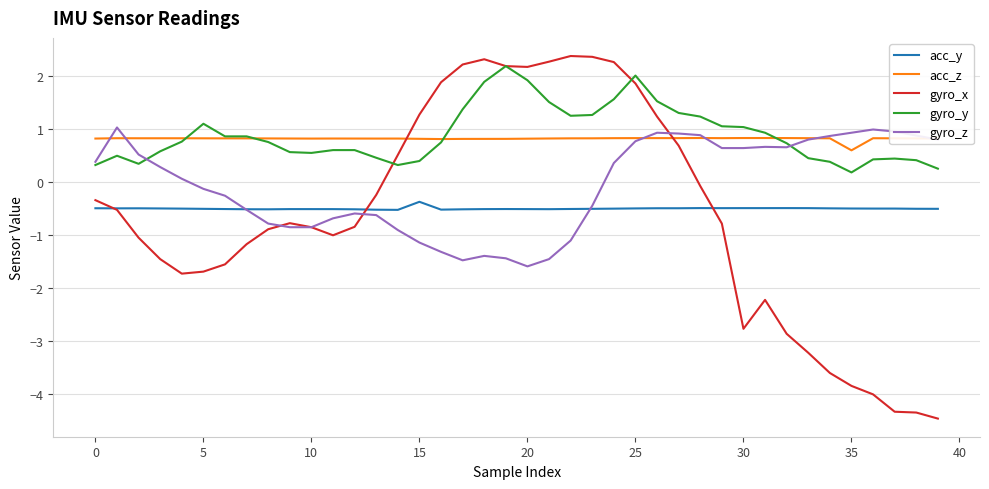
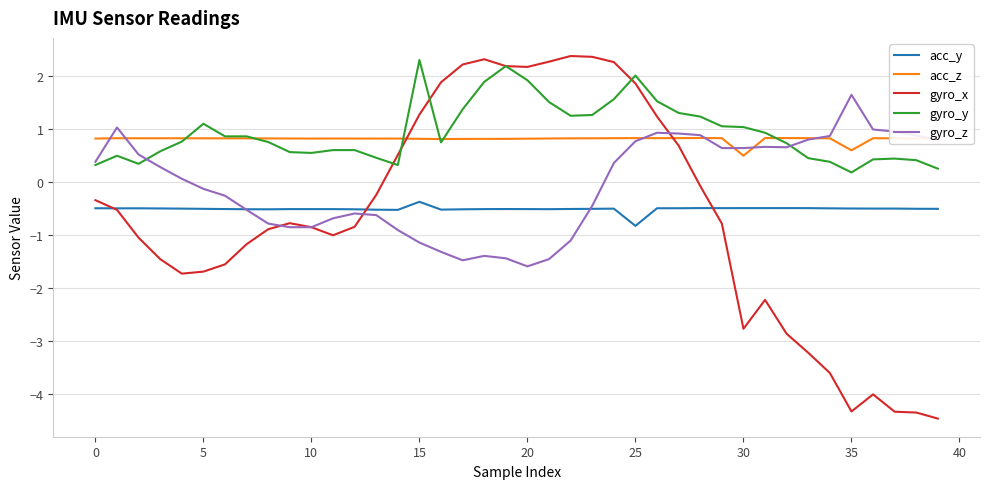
  {
    "acc_y": {
      "0": -0.5,
      "5": -0.5,
      "10": -0.5,
      "15": -0.4,
      "20": -0.5,
-     "25": -0.5,
+     "25": -0.8,
      "30": -0.5,
      "35": -0.5
    },
    "acc_z": {
      "0": 0.8,
      "5": 0.8,
      "10": 0.8,
      "15": 0.8,
      "20": 0.8,
      "25": 0.8,
-     "30": 0.8,
+     "30": 0.5,
      "35": 0.6
    },
    "gyro_x": {
      "0": -0.3,
      "5": -1.7,
      "15": 1.3,
      "20": 2.2,
      "25": 1.9,
      "30": -2.8,
-     "35": -3.8
+     "35": -4.3
    },
    "gyro_y": {
      "0": 0.3,
      "5": 1.1,
      "10": 0.5,
-     "15": 0.4,
+     "15": 2.3,
      "20": 1.9,
      "25": 2.0,
      "30": 1.0,
      "35": 0.2
    },
    "gyro_z": {
      "0": 0.4,
      "5": -0.1,
      "15": -1.1,
      "20": -1.6,
      "25": 0.8,
      "30": 0.6,
-     "35": 0.9
+     "35": 1.6
    }
  }
